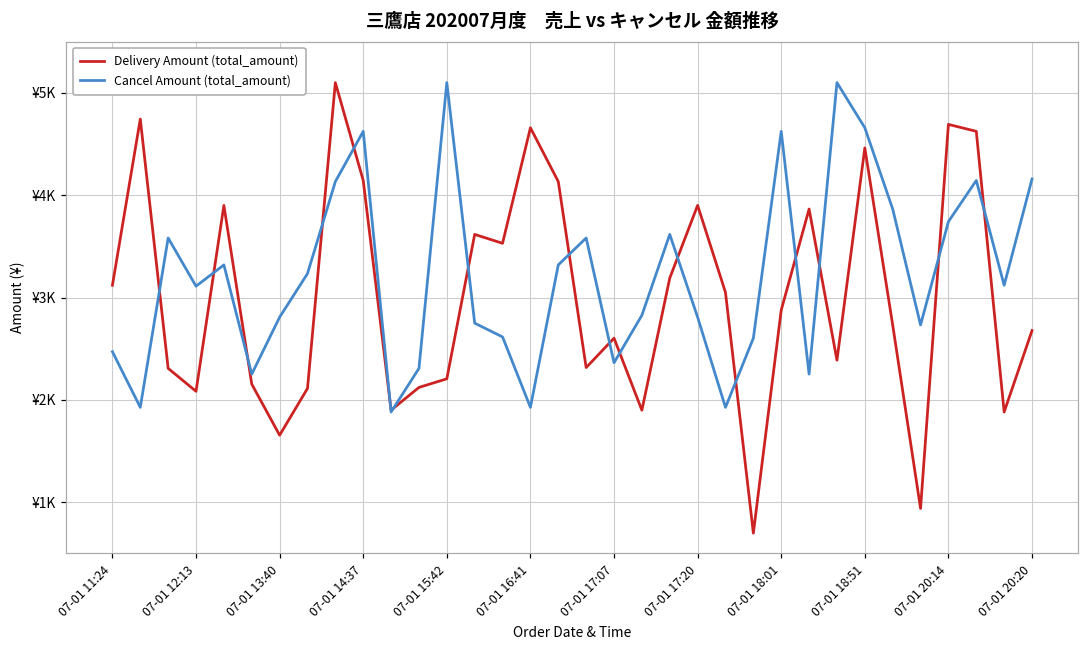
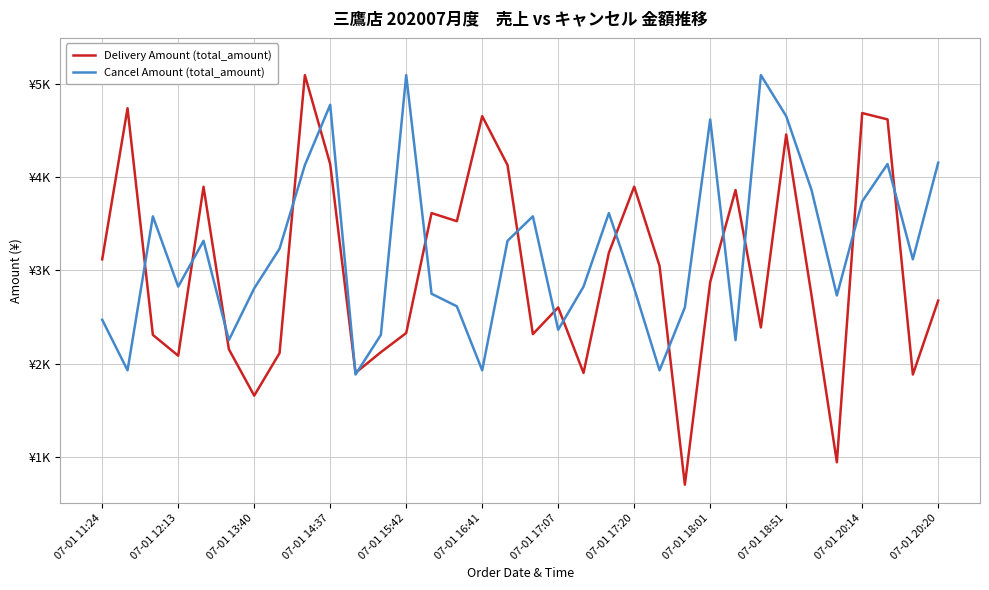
  {
    "Delivery Amount (total_amount)": {
      "07-01 11:24": "¥3100",
      "07-01 12:13": "¥2100",
      "07-01 13:40": "¥1700",
      "07-01 14:37": "¥4100",
-     "07-01 15:42": "¥2200",
+     "07-01 15:42": "¥2300",
      "07-01 16:41": "¥4700",
      "07-01 17:07": "¥2600",
      "07-01 17:20": "¥3900",
      "07-01 18:01": "¥2900",
      "07-01 18:51": "¥4500",
      "07-01 20:14": "¥4700",
      "07-01 20:20": "¥2700"
    },
    "Cancel Amount (total_amount)": {
      "07-01 11:24": "¥2500",
-     "07-01 12:13": "¥3100",
+     "07-01 12:13": "¥2800",
      "07-01 13:40": "¥2800",
-     "07-01 14:37": "¥4600",
+     "07-01 14:37": "¥4800",
      "07-01 15:42": "¥5100",
      "07-01 16:41": "¥1900",
      "07-01 17:07": "¥2400",
      "07-01 17:20": "¥2800",
      "07-01 18:01": "¥4600",
      "07-01 18:51": "¥4700",
      "07-01 20:14": "¥3700",
      "07-01 20:20": "¥4200"
    }
  }
